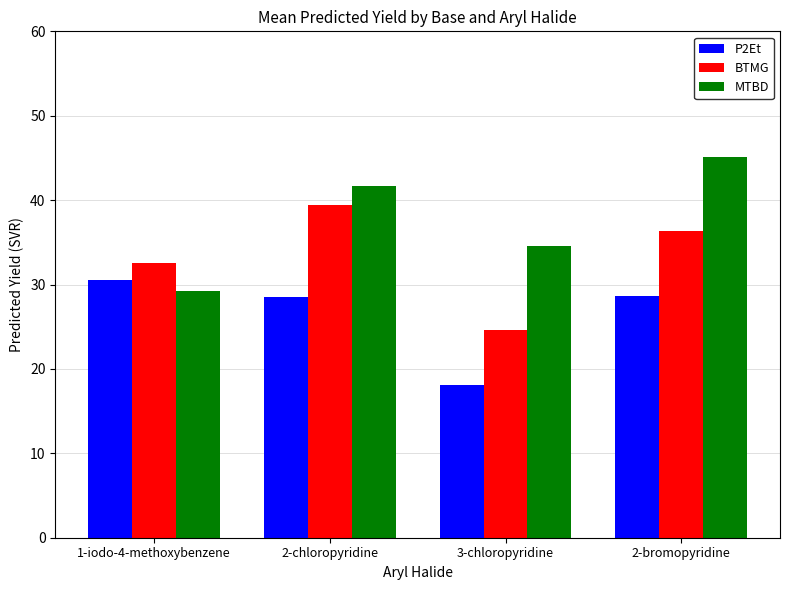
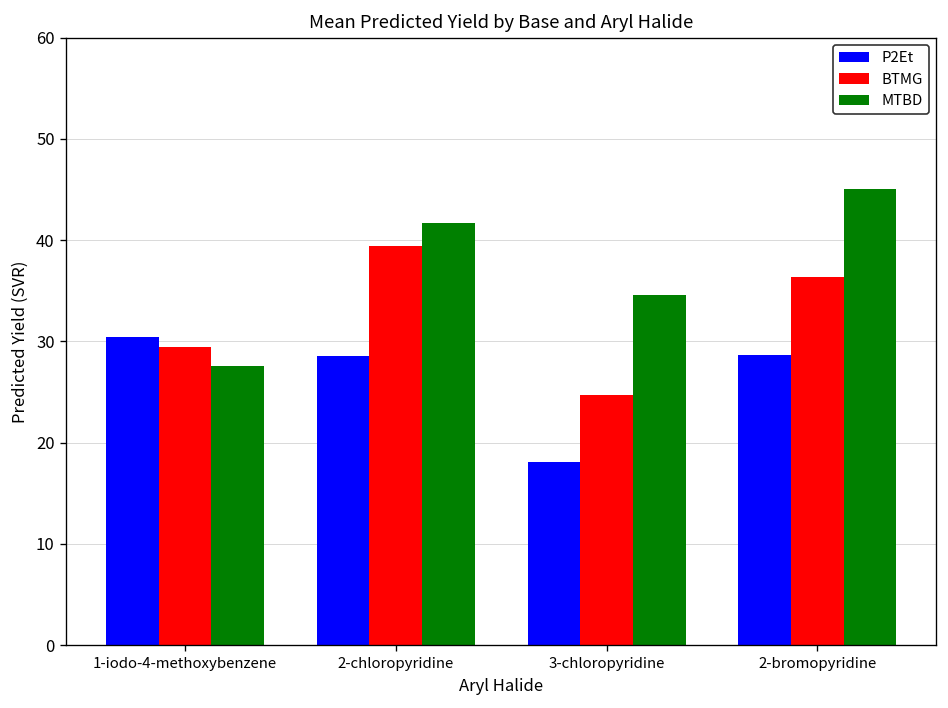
  {
    "P2Et": {
      "1-iodo-4-methoxybenzene": 30,
      "2-chloropyridine": 29,
      "3-chloropyridine": 18,
      "2-bromopyridine": 29
    },
    "BTMG": {
-     "1-iodo-4-methoxybenzene": 33,
+     "1-iodo-4-methoxybenzene": 29,
      "2-chloropyridine": 39,
      "3-chloropyridine": 25,
      "2-bromopyridine": 36
    },
    "MTBD": {
-     "1-iodo-4-methoxybenzene": 29,
+     "1-iodo-4-methoxybenzene": 28,
      "2-chloropyridine": 42,
      "3-chloropyridine": 35,
      "2-bromopyridine": 45
    }
  }
